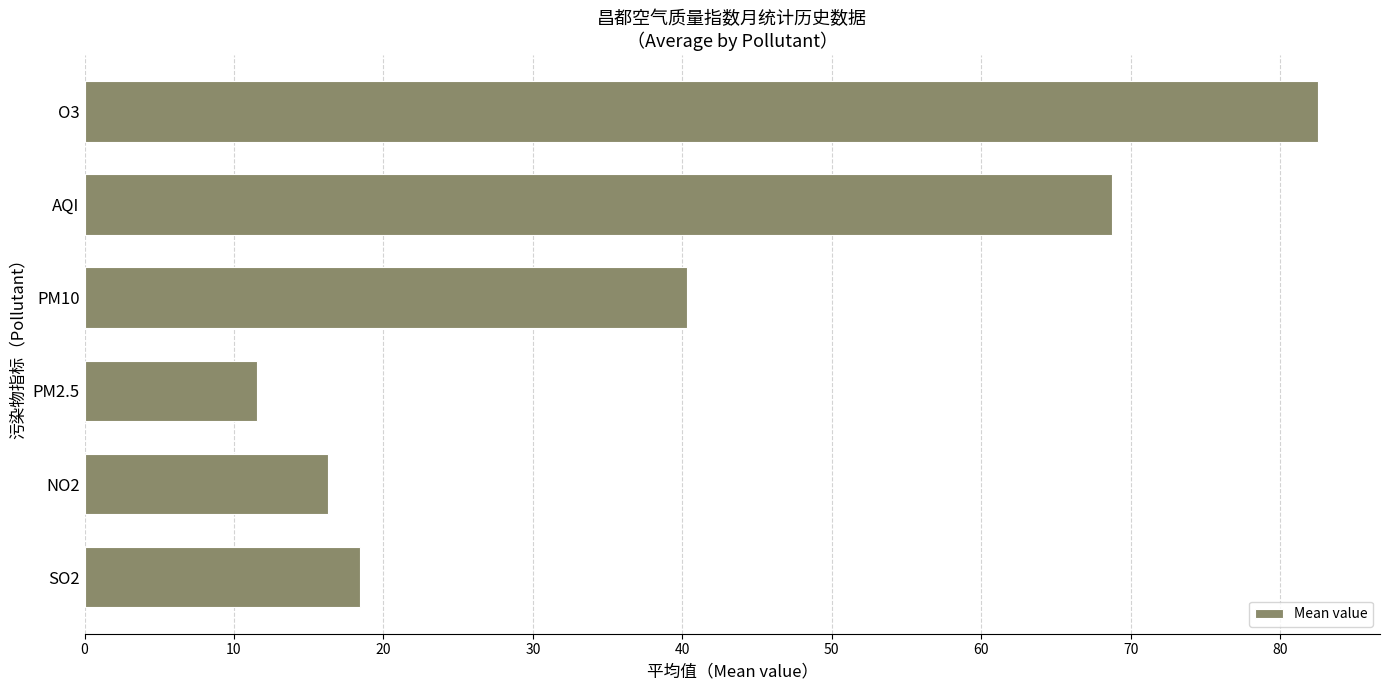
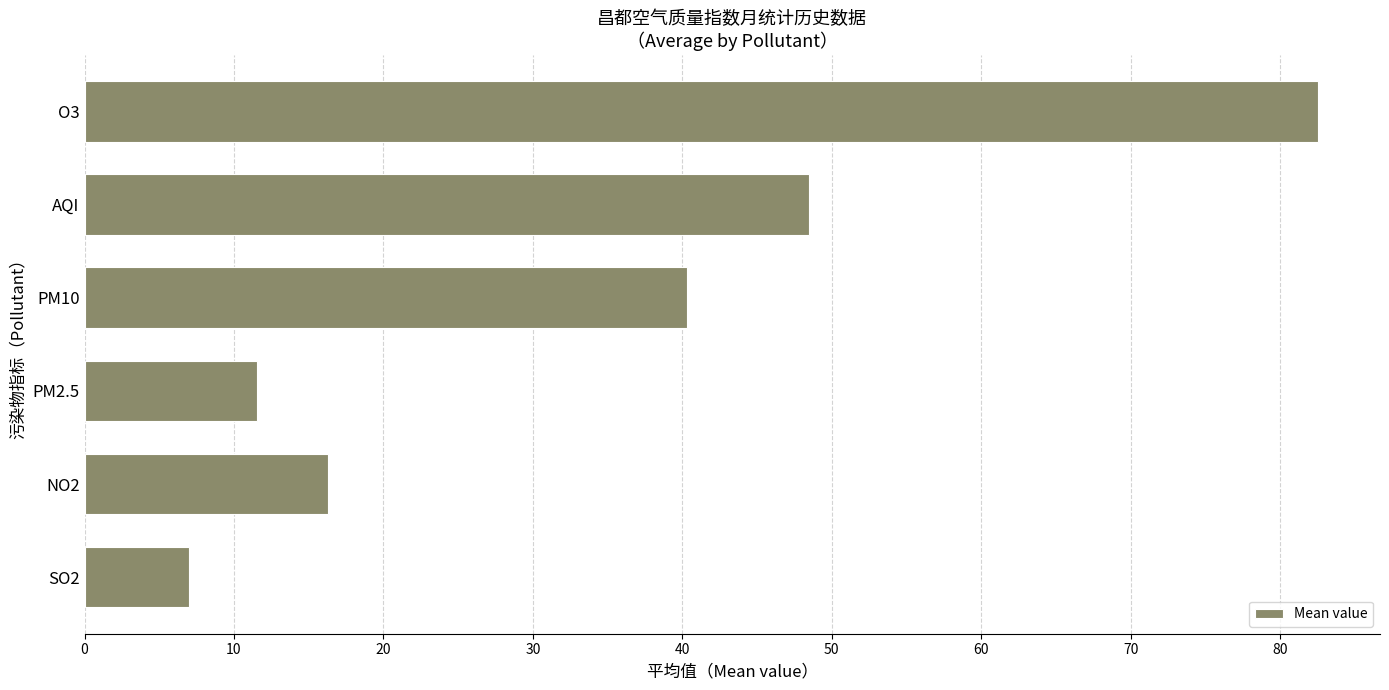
  {
    "O3": 82.6,
-   "AQI": 68.7,
+   "AQI": 48.5,
    "PM10": 40.3,
    "PM2.5": 11.6,
    "NO2": 16.3,
-   "SO2": 18.4
+   "SO2": 7.0
  }
